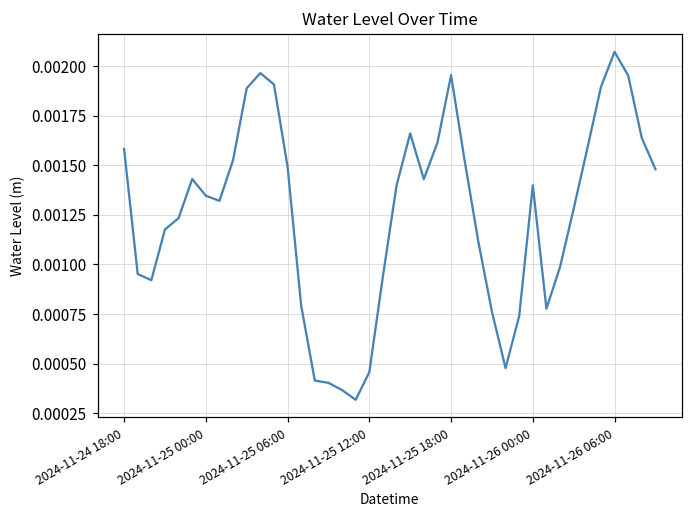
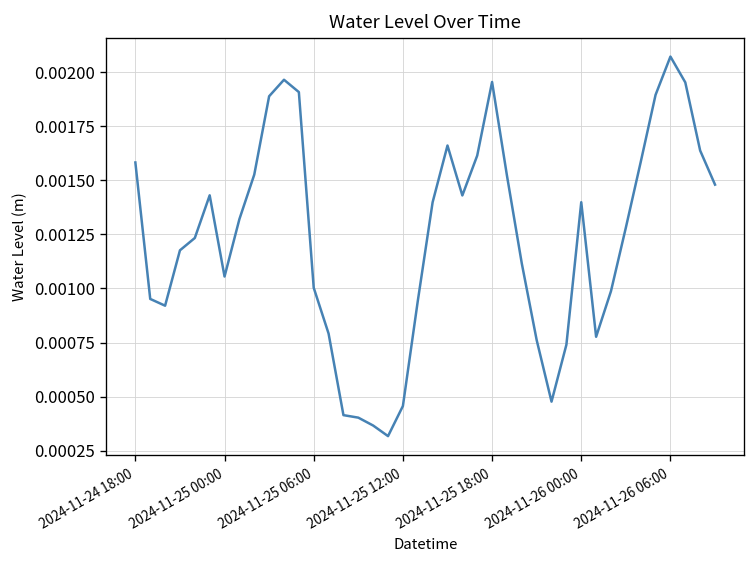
  {
    "2024-11-24 18:00": 0.00158,
-   "2024-11-25 00:00": 0.00135,
-   "2024-11-25 06:00": 0.00149,
+   "2024-11-25 00:00": 0.00106,
+   "2024-11-25 06:00": 0.00100,
    "2024-11-25 12:00": 0.00046,
    "2024-11-25 18:00": 0.00195,
    "2024-11-26 00:00": 0.00140,
    "2024-11-26 06:00": 0.00207
  }
